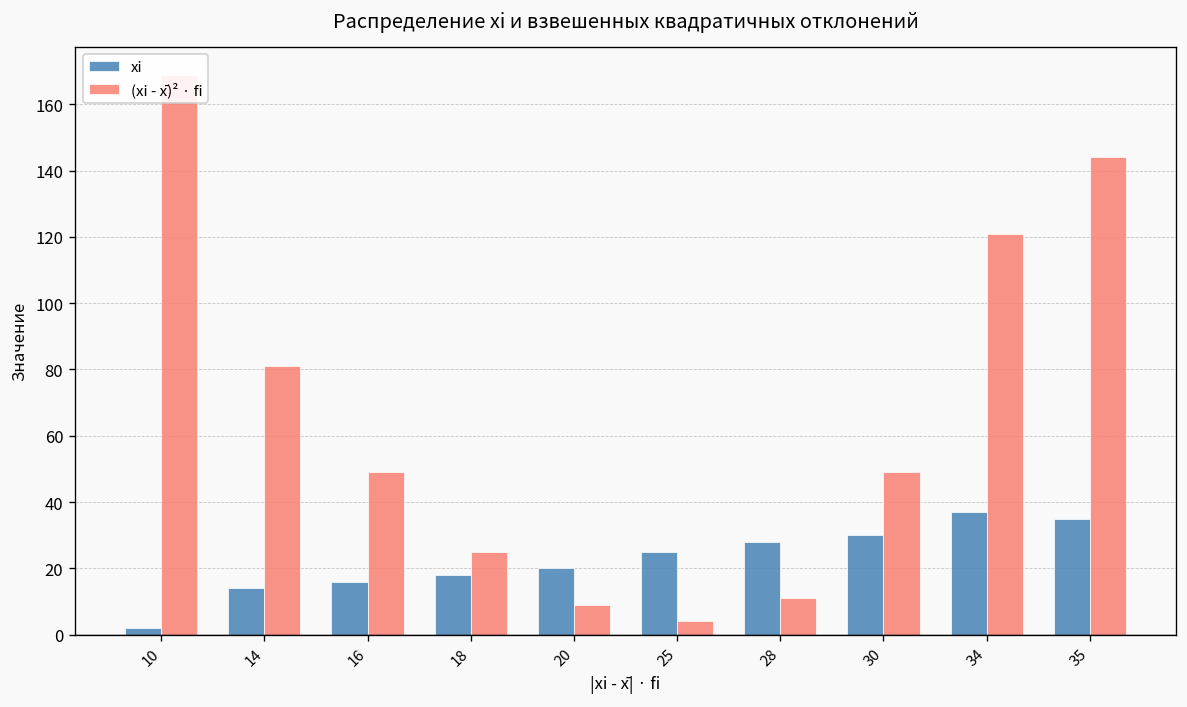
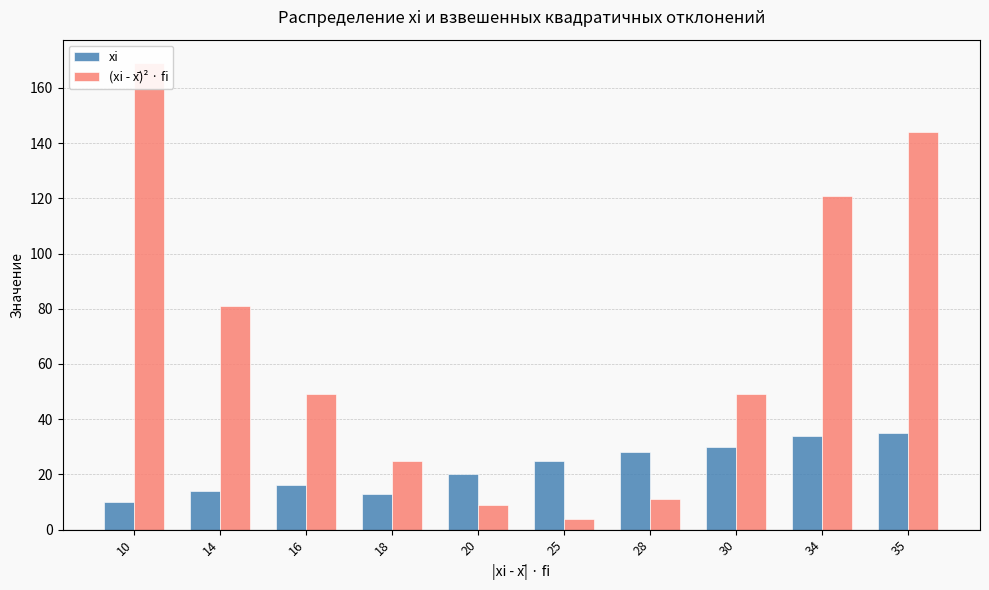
  {
    "xi": {
-     "10": 2,
+     "10": 10,
      "14": 14,
      "16": 16,
-     "18": 18,
+     "18": 13,
      "20": 20,
      "25": 25,
      "28": 28,
      "30": 30,
-     "34": 37,
+     "34": 34,
      "35": 35
    },
    "(xi - x̄)² · fi": {
      "14": 81,
      "16": 49,
      "18": 25,
      "20": 9,
      "25": 4,
      "28": 11,
      "30": 49,
      "34": 121,
      "35": 144
    }
  }
